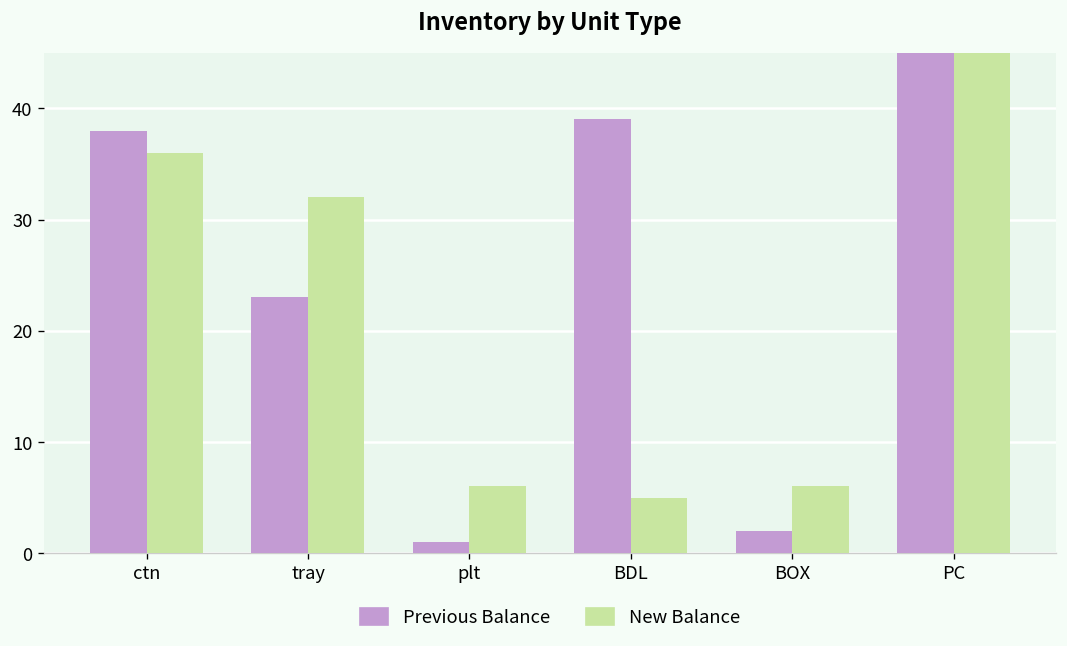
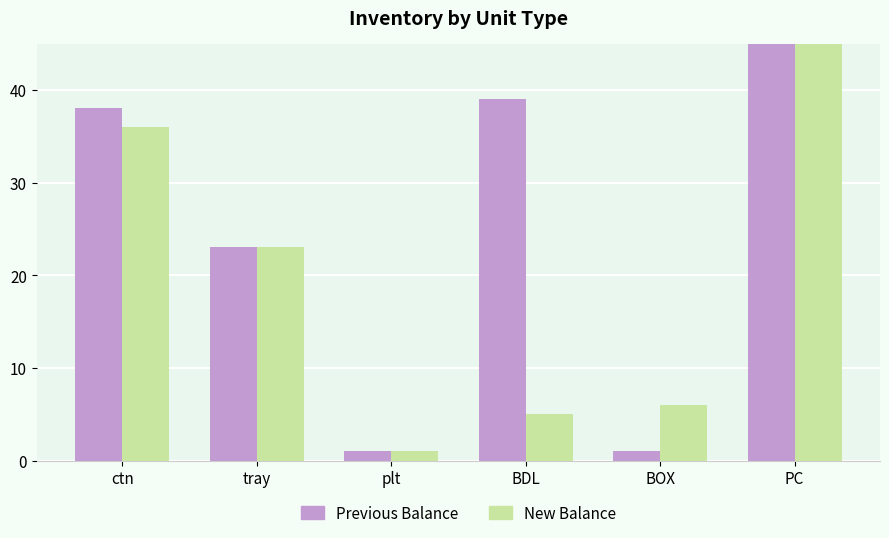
  {
    "Previous Balance": {
      "ctn": 38,
      "tray": 23,
      "plt": 1,
      "BDL": 39,
-     "BOX": 2
+     "BOX": 1
    },
    "New Balance": {
      "ctn": 36,
-     "tray": 32,
-     "plt": 6,
+     "tray": 23,
+     "plt": 1,
      "BDL": 5,
      "BOX": 6
    }
  }
